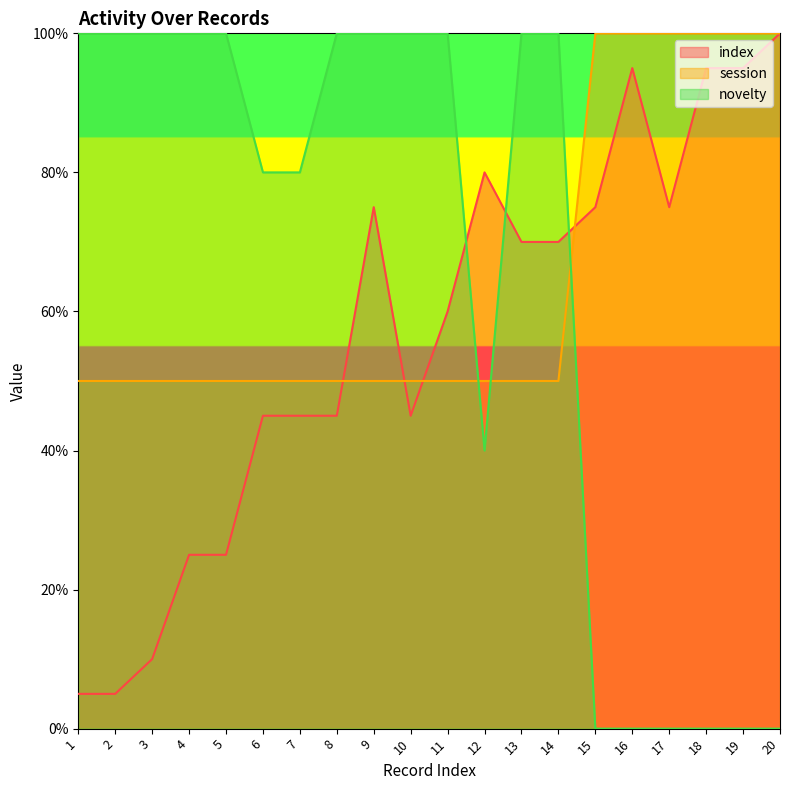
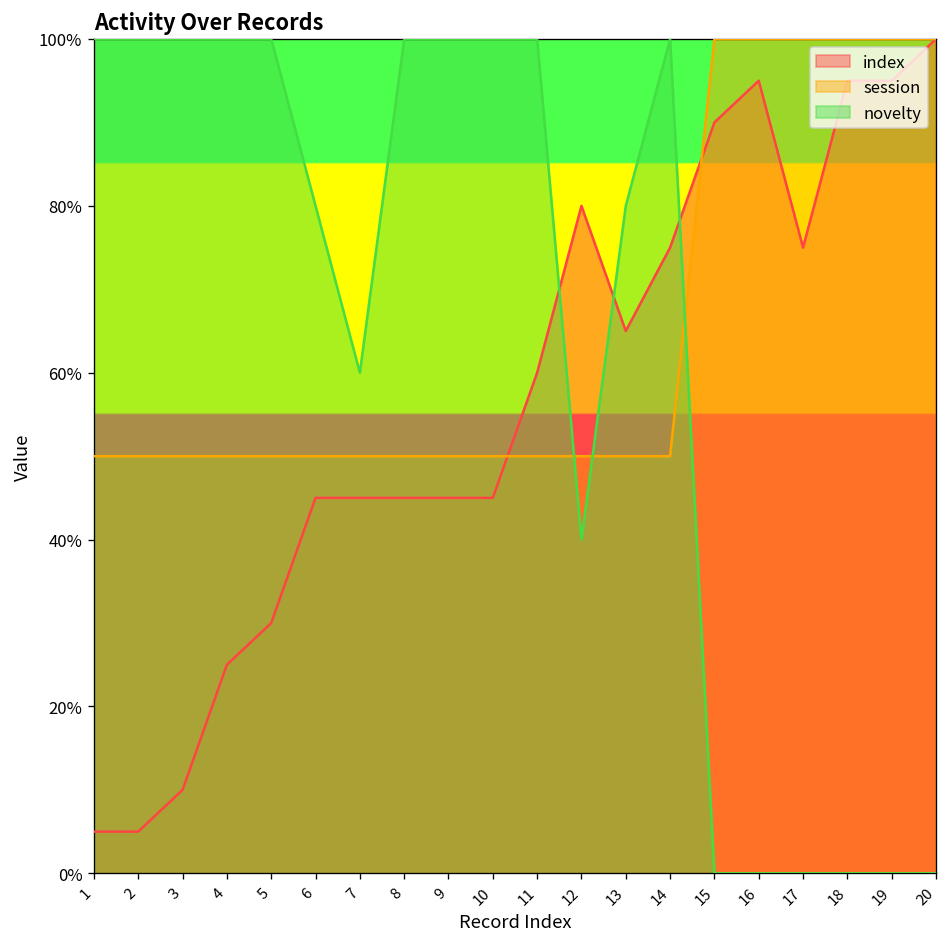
  {
    "index": {
      "1": "5%",
      "2": "5%",
      "3": "10%",
      "4": "25%",
-     "5": "25%",
+     "5": "30%",
      "6": "45%",
      "7": "45%",
      "8": "45%",
-     "9": "75%",
+     "9": "45%",
      "10": "45%",
      "11": "60%",
      "12": "80%",
-     "13": "70%",
-     "14": "70%",
-     "15": "75%",
+     "13": "65%",
+     "14": "75%",
+     "15": "90%",
      "16": "95%",
      "17": "75%"
    },
    "session": {
      "1": "50%",
      "2": "50%",
      "3": "50%",
      "4": "50%",
      "5": "50%",
      "6": "50%",
      "7": "50%",
      "8": "50%",
      "9": "50%",
      "10": "50%",
      "11": "50%",
      "12": "50%",
      "13": "50%",
      "14": "50%",
      "15": "100%",
      "16": "100%",
      "17": "100%",
      "18": "100%",
      "19": "100%"
    },
    "novelty": {
      "1": "100%",
      "2": "100%",
      "3": "100%",
      "4": "100%",
      "5": "100%",
      "6": "80%",
-     "7": "80%",
+     "7": "60%",
      "8": "100%",
      "9": "100%",
      "10": "100%",
      "11": "100%",
      "12": "40%",
-     "13": "100%",
+     "13": "80%",
      "14": "100%",
      "15": "0%",
      "16": "0%",
      "17": "0%",
      "18": "0%",
      "19": "0%",
      "20": "0%"
    }
  }
